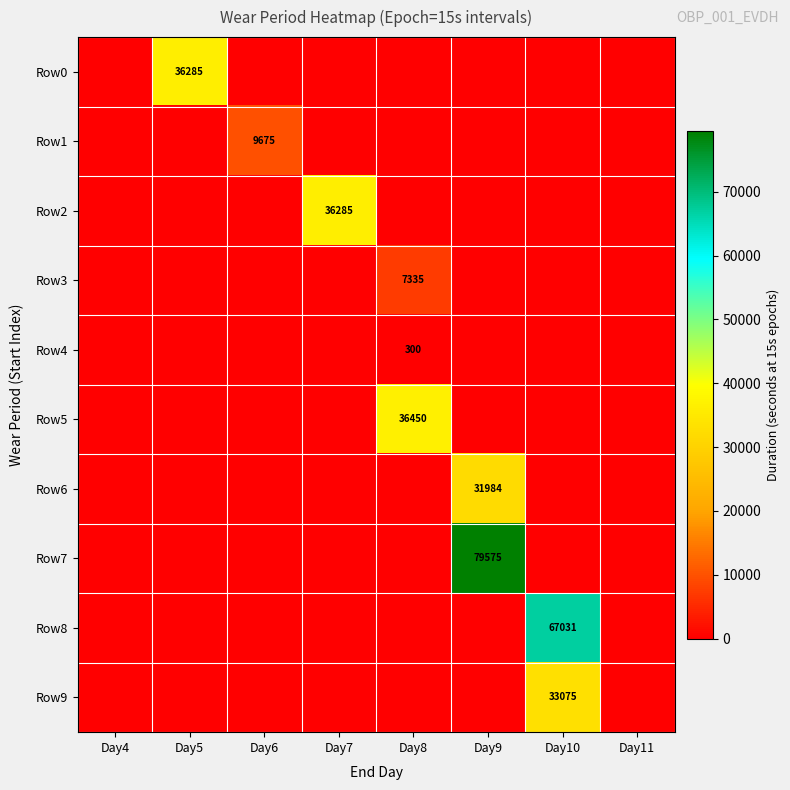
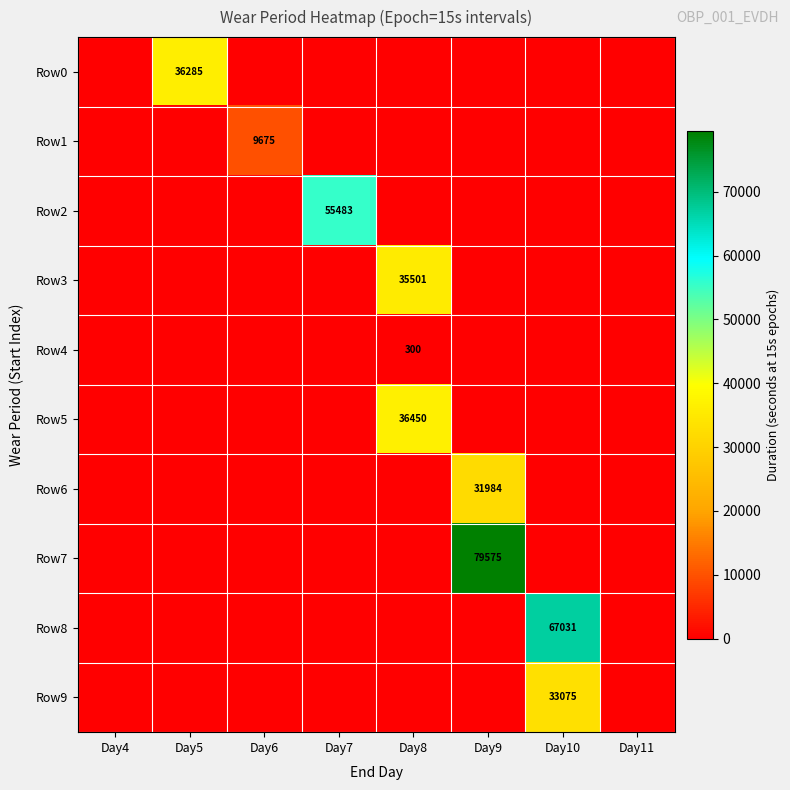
  {
    "Row0": {
      "Day5": 36285
    },
    "Row1": {
      "Day6": 9675
    },
    "Row2": {
-     "Day7": 36285
+     "Day7": 55483
    },
    "Row3": {
-     "Day8": 7335
+     "Day8": 35501
    },
    "Row4": {
      "Day8": 300
    },
    "Row5": {
      "Day8": 36450
    },
    "Row6": {
      "Day9": 31984
    },
    "Row7": {
      "Day9": 79575
    },
    "Row8": {
      "Day10": 67031
    },
    "Row9": {
      "Day10": 33075
    }
  }
